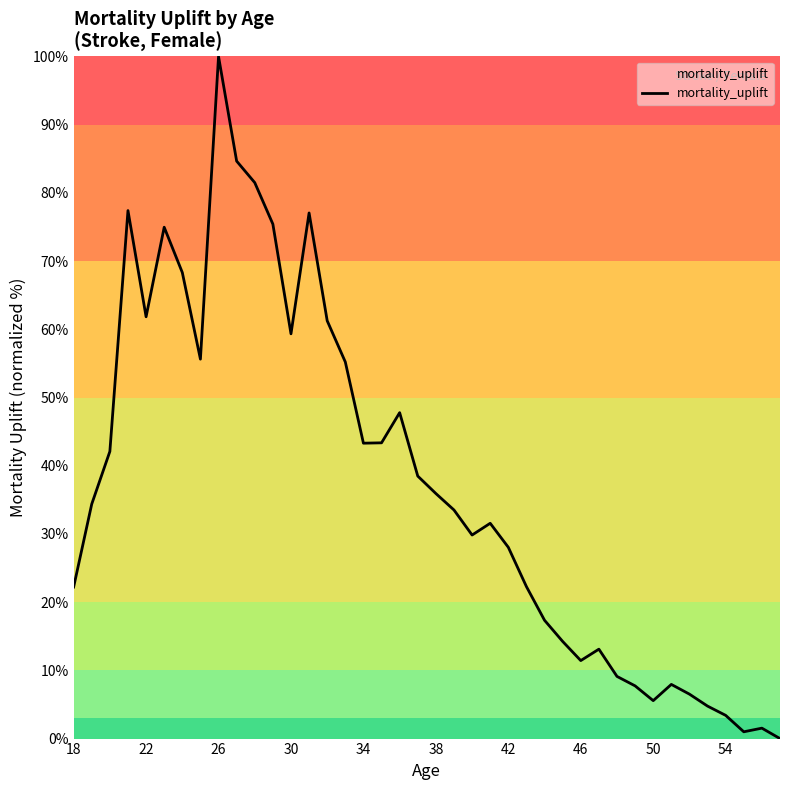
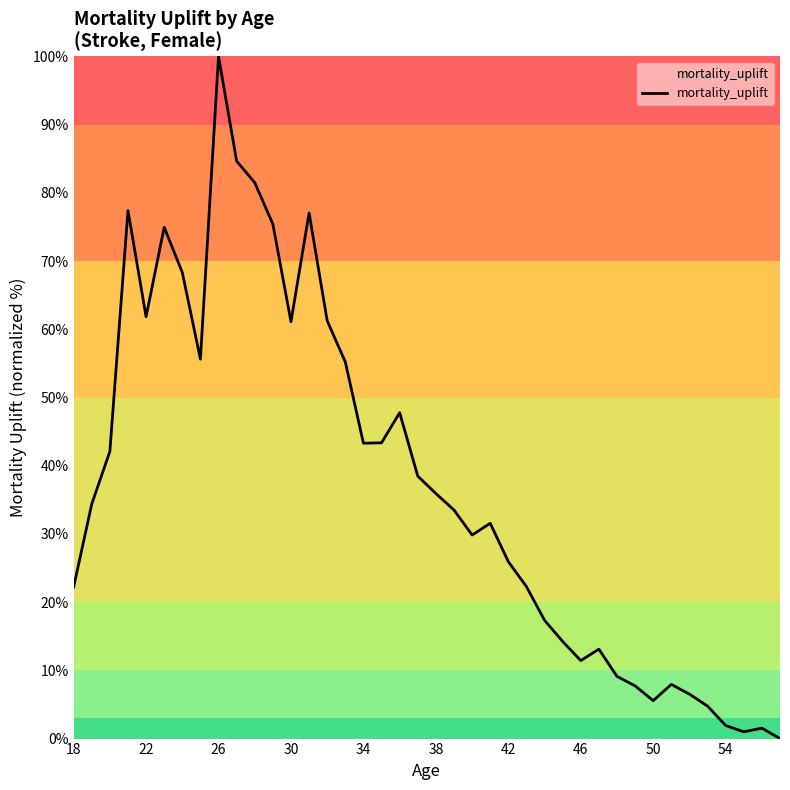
  {
    "18": "22%",
    "22": "62%",
    "26": "100%",
-   "30": "59%",
+   "30": "61%",
    "34": "43%",
    "38": "36%",
-   "42": "28%",
+   "42": "26%",
    "46": "11%",
    "50": "6%",
-   "54": "3%"
+   "54": "2%"
  }
